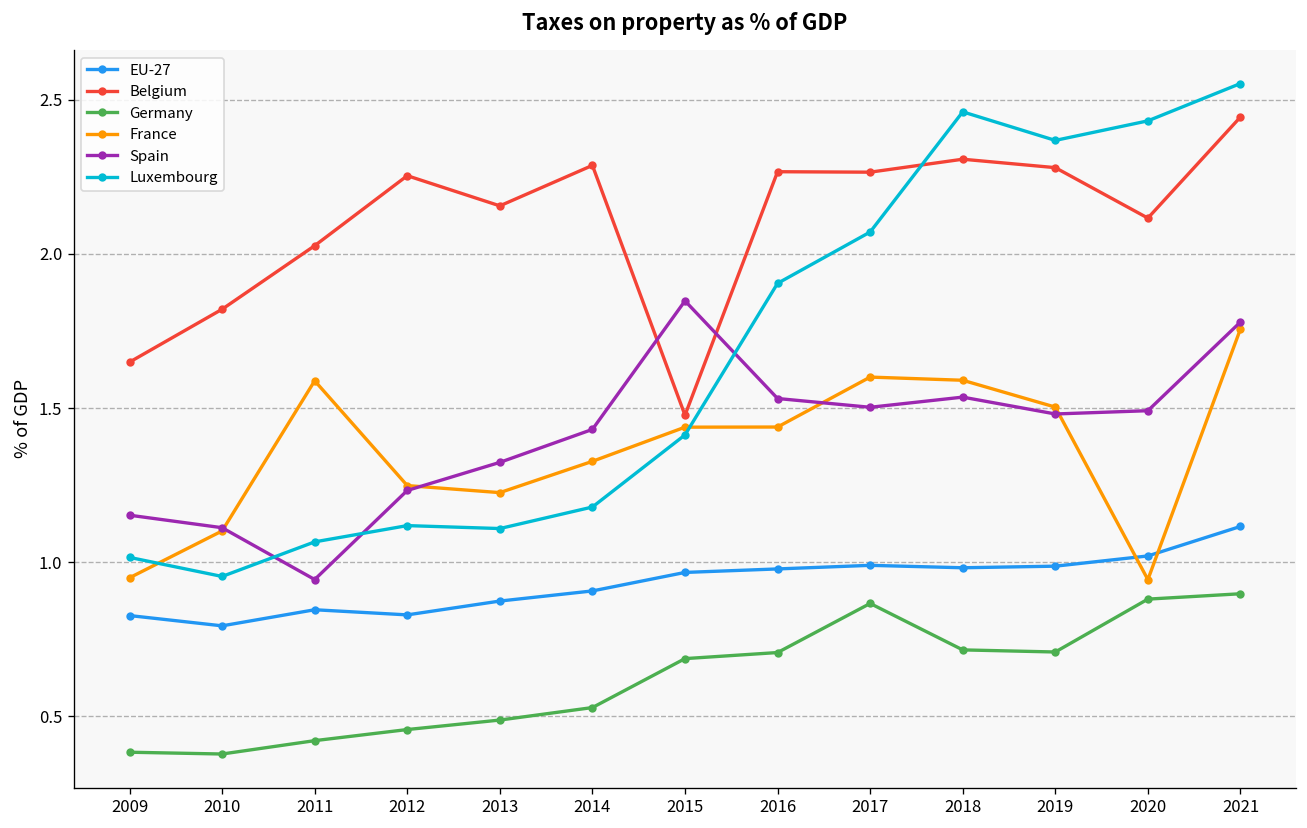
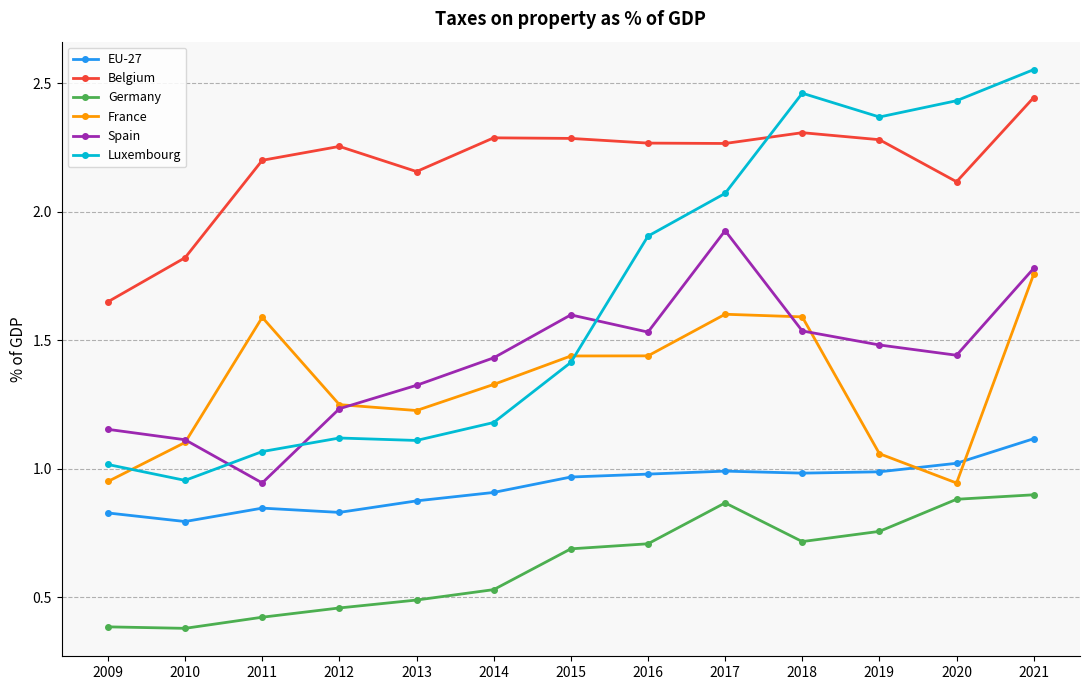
  {
    "Belgium": {
      "2009": 1.65,
      "2010": 1.82,
-     "2011": 2.03,
+     "2011": 2.20,
      "2012": 2.25,
      "2013": 2.16,
      "2014": 2.29,
-     "2015": 1.48,
+     "2015": 2.28,
      "2016": 2.27,
      "2017": 2.26,
      "2018": 2.31,
      "2019": 2.28,
      "2020": 2.12,
      "2021": 2.44
    },
    "Germany": {
      "2009": 0.38,
      "2010": 0.38,
      "2011": 0.42,
      "2012": 0.46,
      "2013": 0.49,
      "2014": 0.53,
      "2015": 0.69,
      "2016": 0.71,
      "2017": 0.87,
      "2018": 0.72,
-     "2019": 0.71,
+     "2019": 0.76,
      "2020": 0.88,
      "2021": 0.90
    },
    "France": {
      "2009": 0.95,
      "2010": 1.10,
      "2011": 1.59,
      "2012": 1.25,
      "2013": 1.23,
      "2014": 1.33,
      "2015": 1.44,
      "2016": 1.44,
      "2017": 1.60,
      "2018": 1.59,
-     "2019": 1.50,
+     "2019": 1.06,
      "2020": 0.94,
      "2021": 1.76
    },
    "Spain": {
      "2009": 1.15,
      "2010": 1.11,
      "2011": 0.94,
      "2012": 1.23,
      "2013": 1.32,
      "2014": 1.43,
-     "2015": 1.85,
+     "2015": 1.60,
      "2016": 1.53,
-     "2017": 1.50,
+     "2017": 1.93,
      "2018": 1.54,
      "2019": 1.48,
-     "2020": 1.49,
+     "2020": 1.44,
      "2021": 1.78
    }
  }
